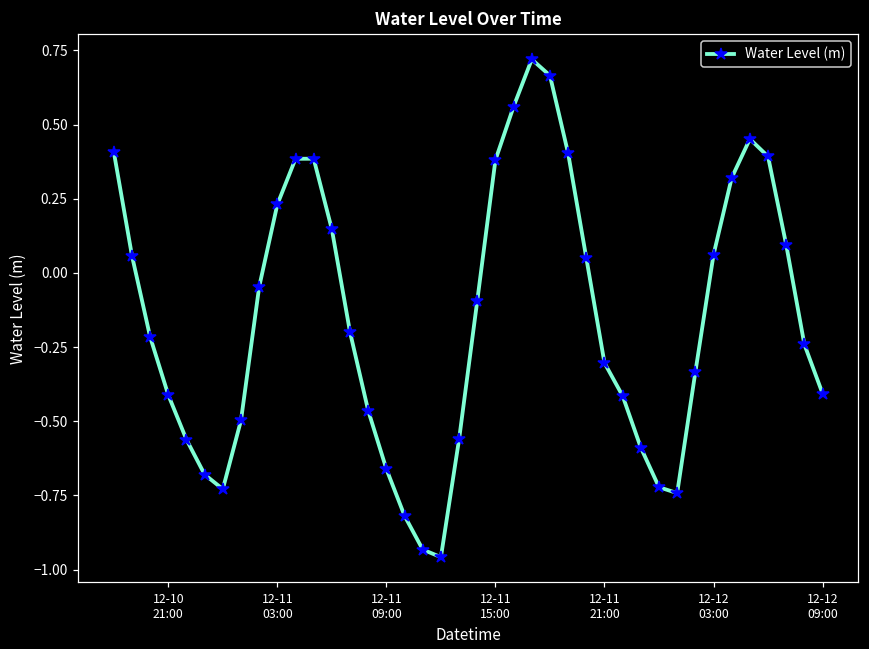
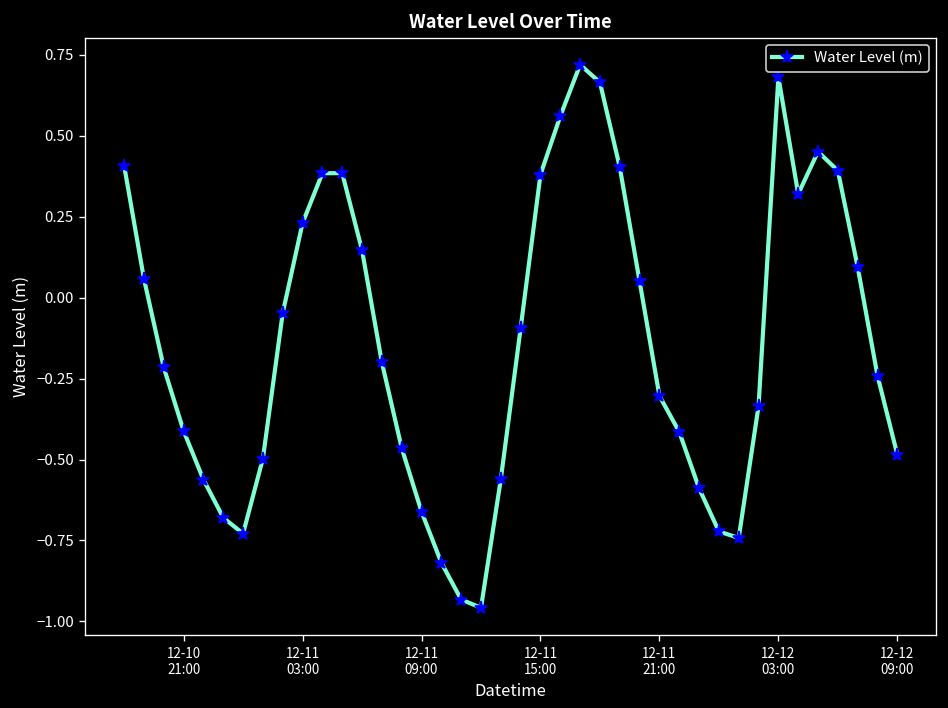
  {
    "12-10 21:00": -0.41,
    "12-11 03:00": 0.23,
    "12-11 09:00": -0.66,
    "12-11 15:00": 0.38,
    "12-11 21:00": -0.30,
-   "12-12 03:00": 0.06,
-   "12-12 09:00": -0.41
+   "12-12 03:00": 0.68,
+   "12-12 09:00": -0.49
  }
